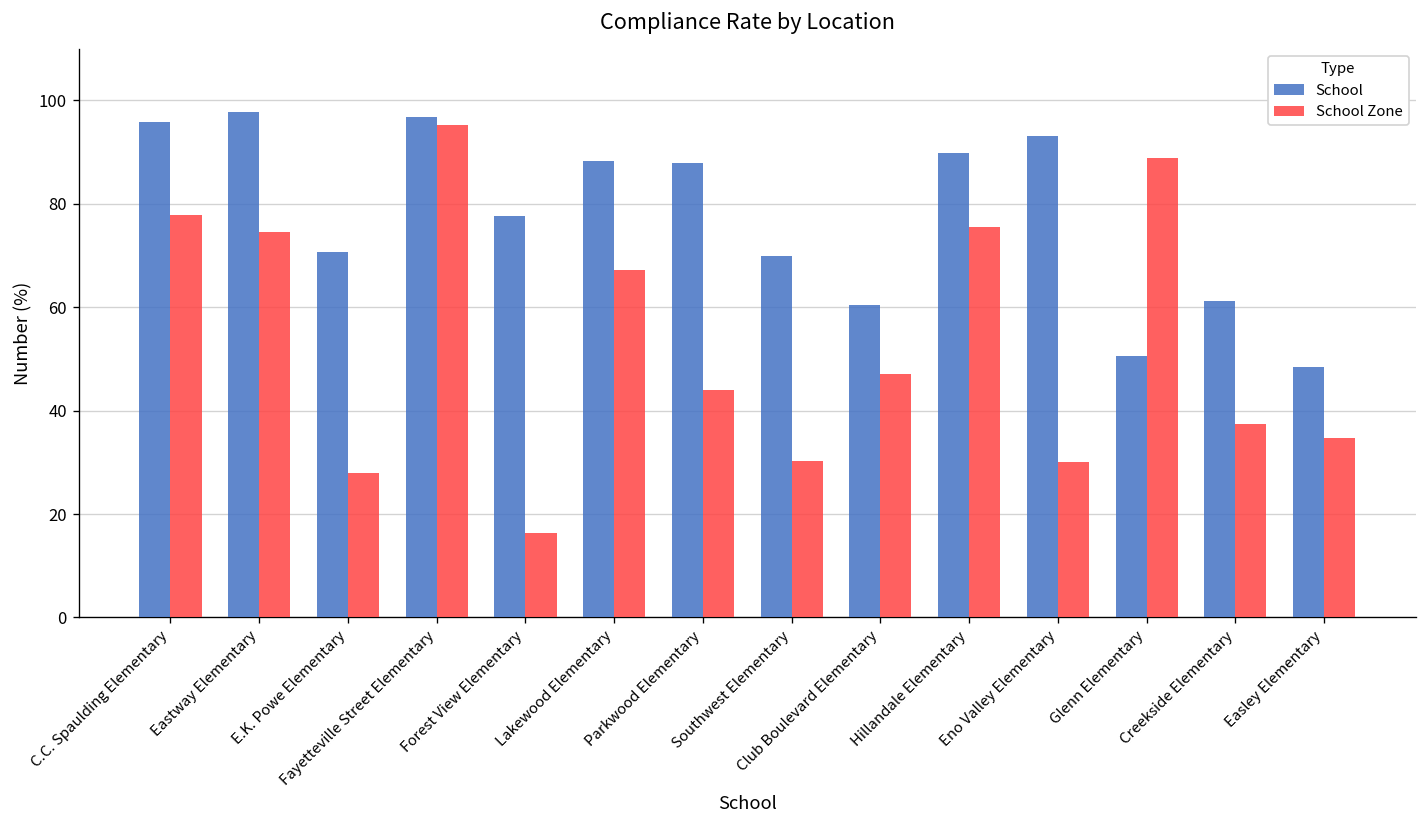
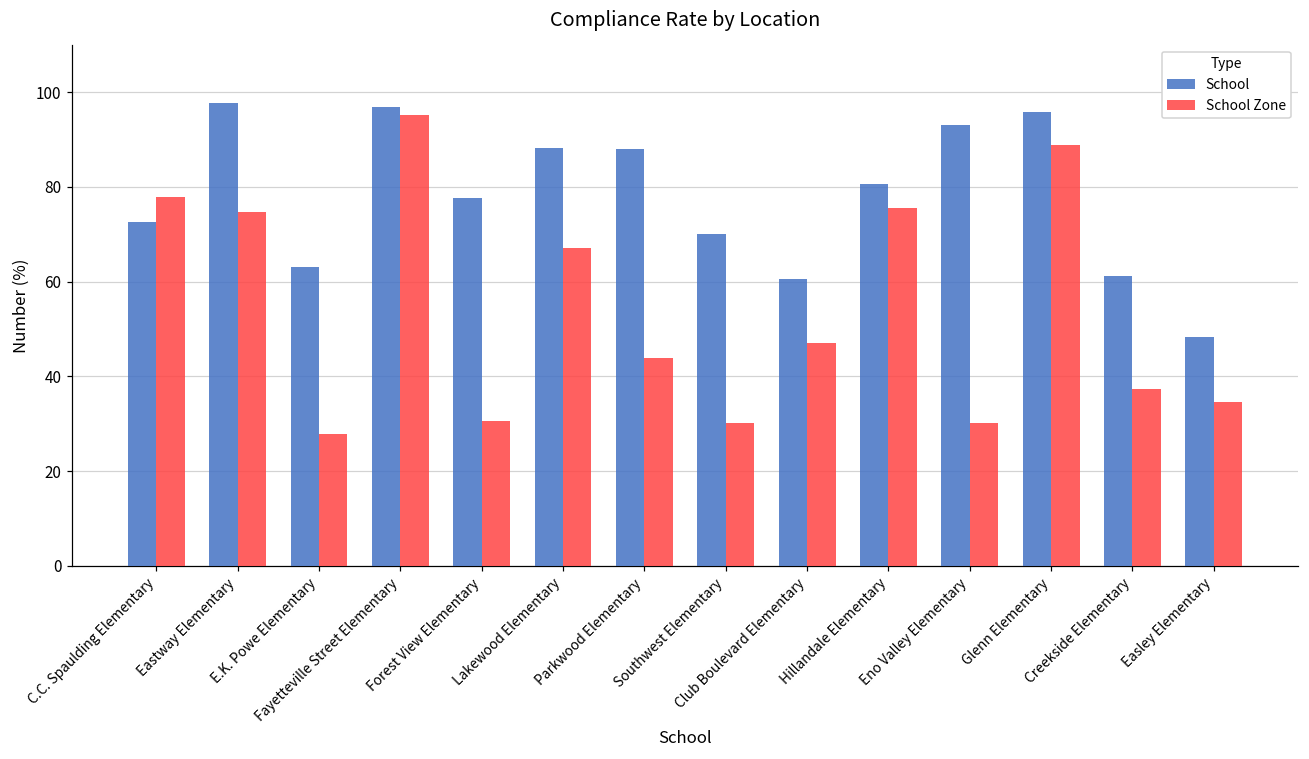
  {
    "School": {
-     "C.C. Spaulding Elementary": 96,
+     "C.C. Spaulding Elementary": 73,
      "Eastway Elementary": 98,
-     "E.K. Powe Elementary": 71,
+     "E.K. Powe Elementary": 63,
      "Fayetteville Street Elementary": 97,
      "Forest View Elementary": 78,
      "Lakewood Elementary": 88,
      "Parkwood Elementary": 88,
      "Southwest Elementary": 70,
      "Club Boulevard Elementary": 61,
-     "Hillandale Elementary": 90,
+     "Hillandale Elementary": 81,
      "Eno Valley Elementary": 93,
-     "Glenn Elementary": 51,
+     "Glenn Elementary": 96,
      "Creekside Elementary": 61,
      "Easley Elementary": 48
    },
    "School Zone": {
      "C.C. Spaulding Elementary": 78,
      "Eastway Elementary": 75,
      "E.K. Powe Elementary": 28,
      "Fayetteville Street Elementary": 95,
-     "Forest View Elementary": 16,
+     "Forest View Elementary": 31,
      "Lakewood Elementary": 67,
      "Parkwood Elementary": 44,
      "Southwest Elementary": 30,
      "Club Boulevard Elementary": 47,
      "Hillandale Elementary": 76,
      "Eno Valley Elementary": 30,
      "Glenn Elementary": 89,
      "Creekside Elementary": 37,
      "Easley Elementary": 35
    }
  }
